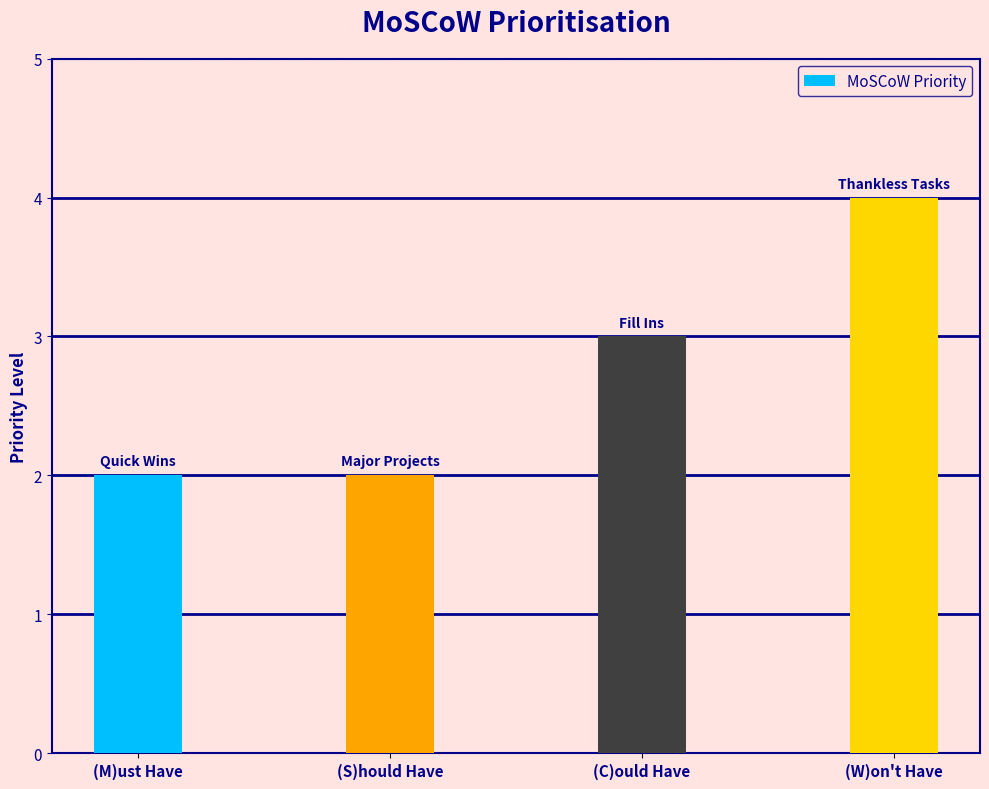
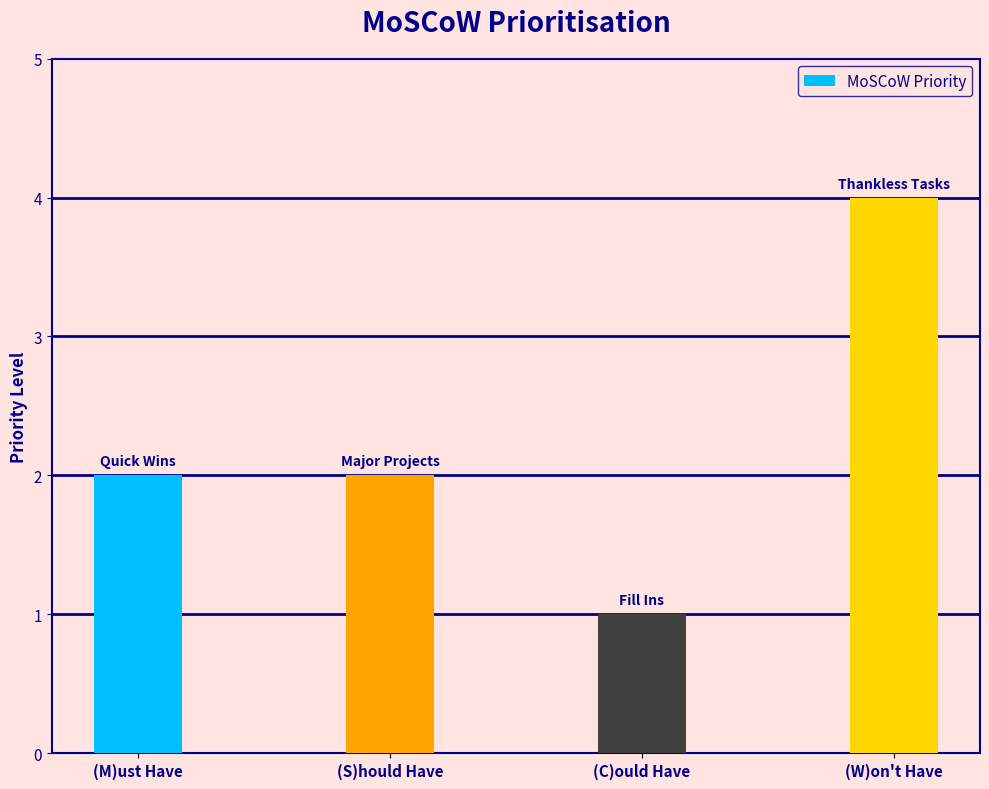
  {
    "(M)ust Have": 2,
    "(S)hould Have": 2,
-   "(C)ould Have": 3,
+   "(C)ould Have": 1,
    "(W)on't Have": 4
  }
